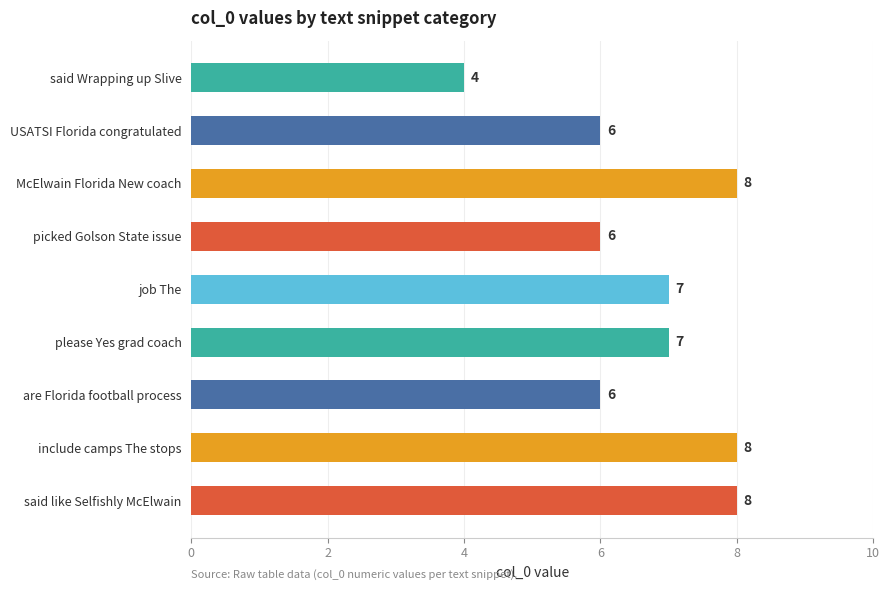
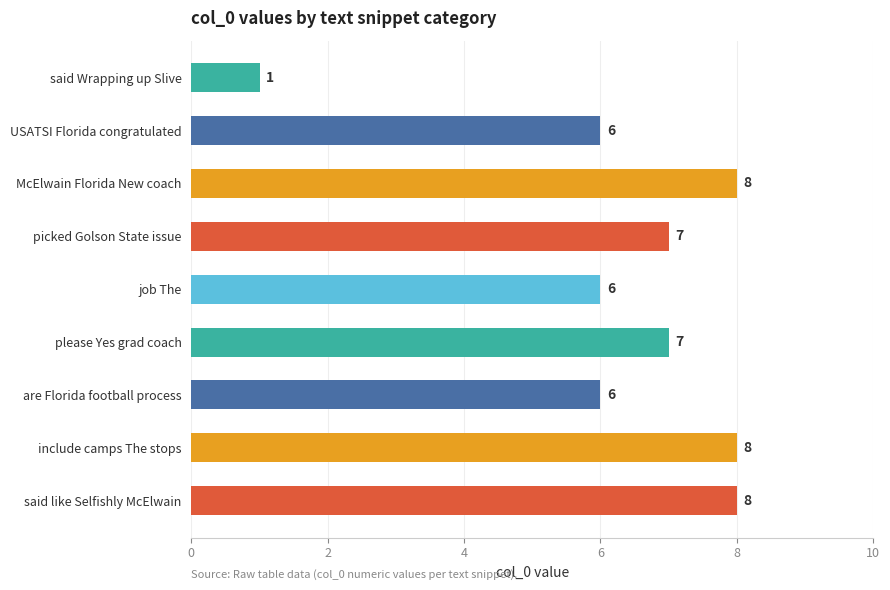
  {
-   "said Wrapping up Slive": 4,
+   "said Wrapping up Slive": 1,
    "USATSI Florida congratulated": 6,
    "McElwain Florida New coach": 8,
-   "picked Golson State issue": 6,
-   "job The": 7,
+   "picked Golson State issue": 7,
+   "job The": 6,
    "please Yes grad coach": 7,
    "are Florida football process": 6,
    "include camps The stops": 8,
    "said like Selfishly McElwain": 8
  }
